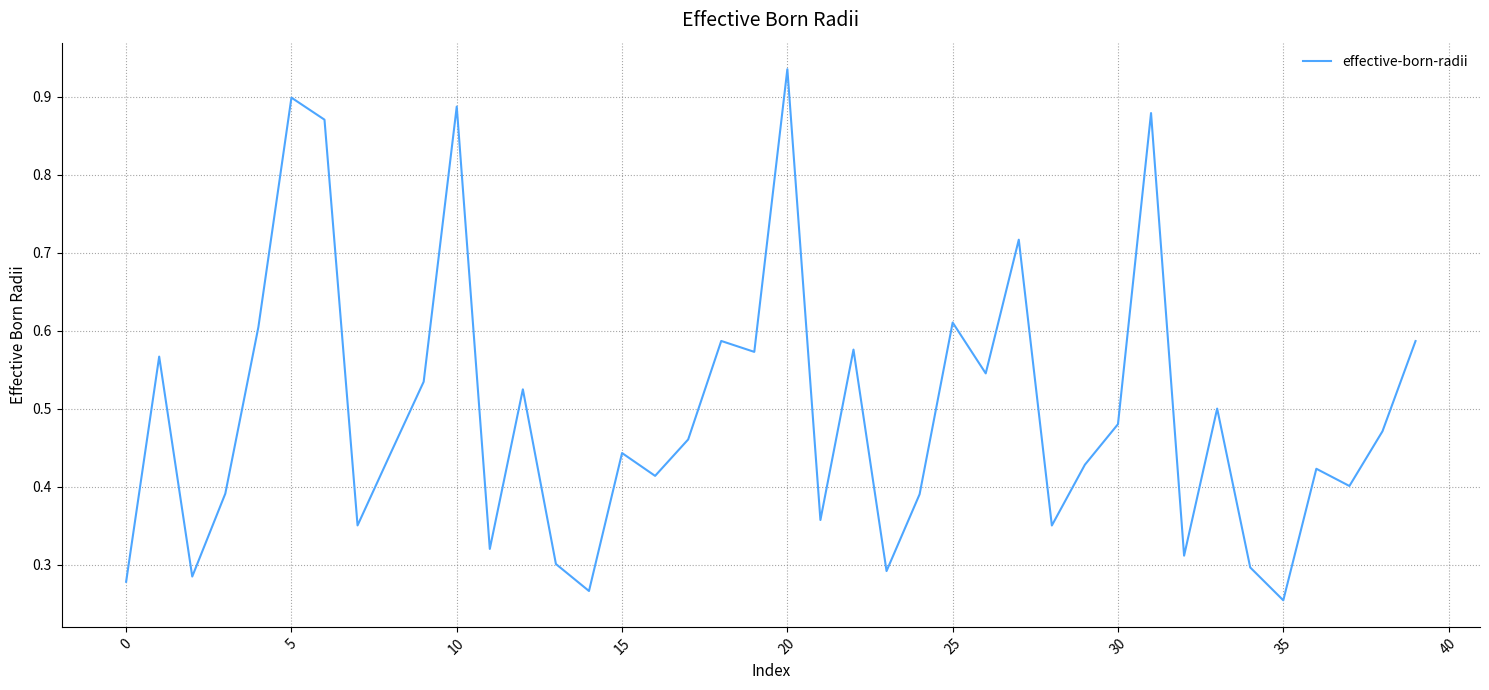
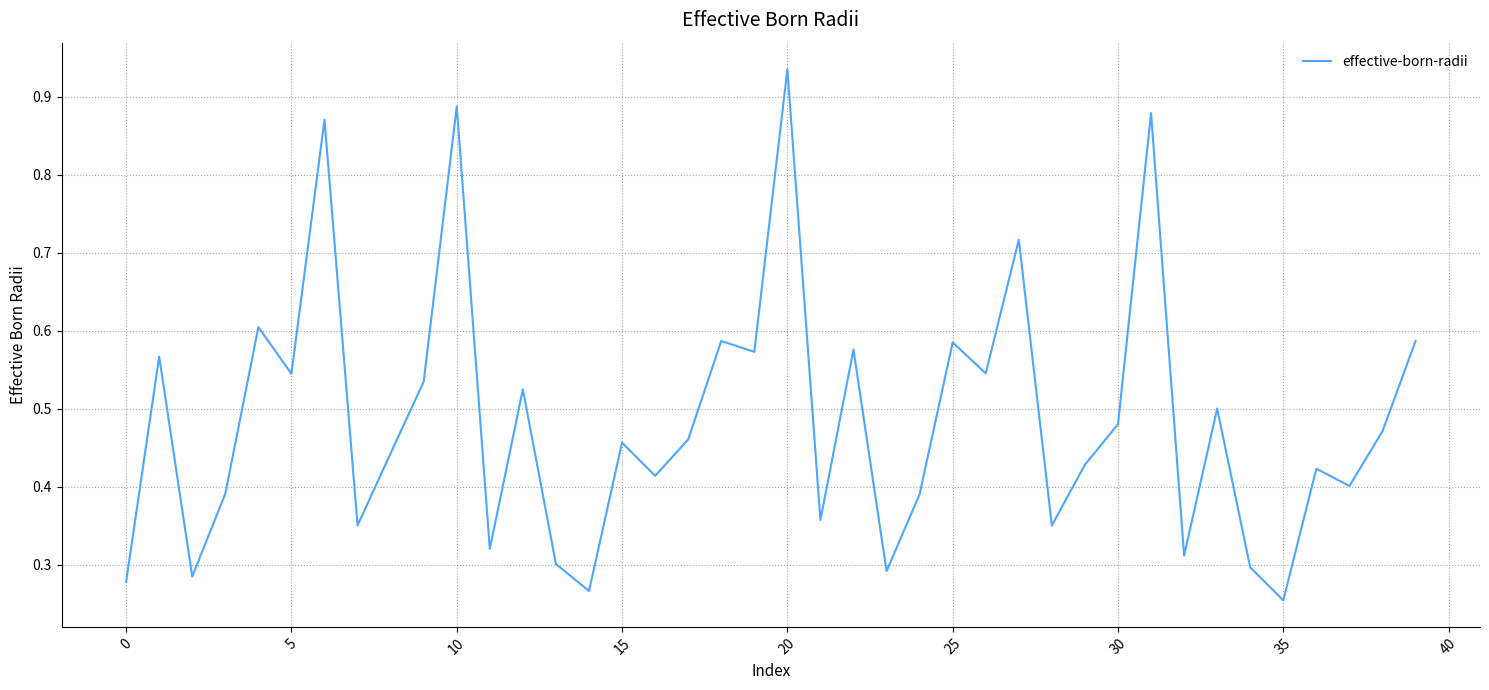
  {
    "0": 0.28,
-   "5": 0.90,
+   "5": 0.55,
    "10": 0.89,
-   "15": 0.44,
+   "15": 0.46,
    "20": 0.94,
-   "25": 0.61,
+   "25": 0.59,
    "30": 0.48,
    "35": 0.25
  }
